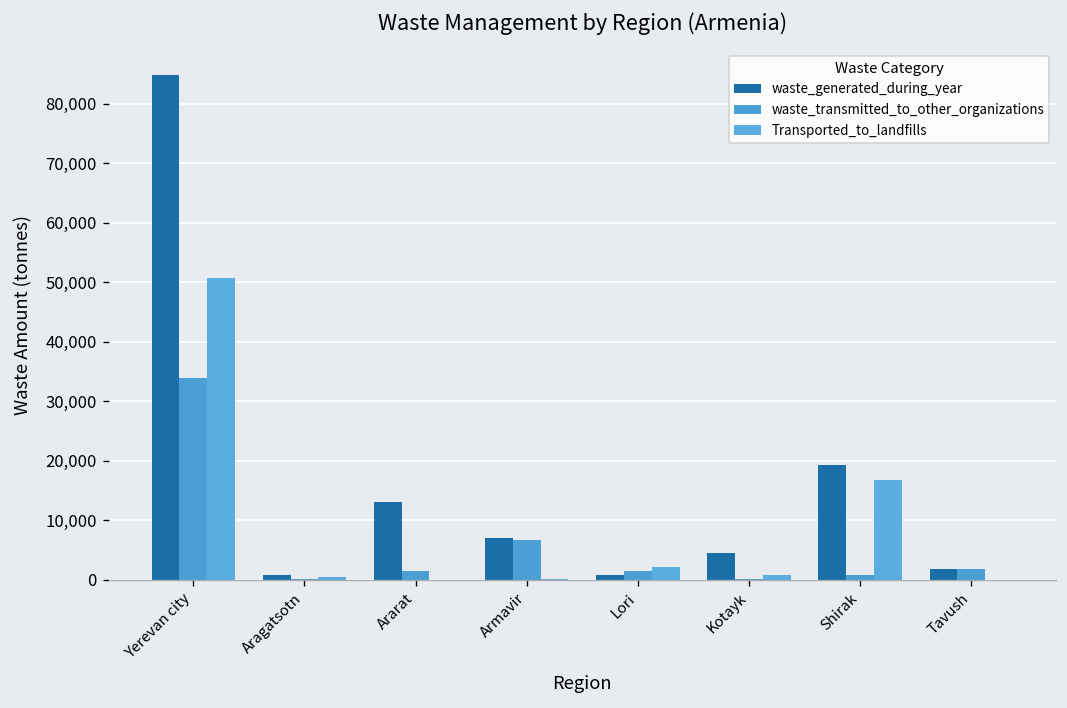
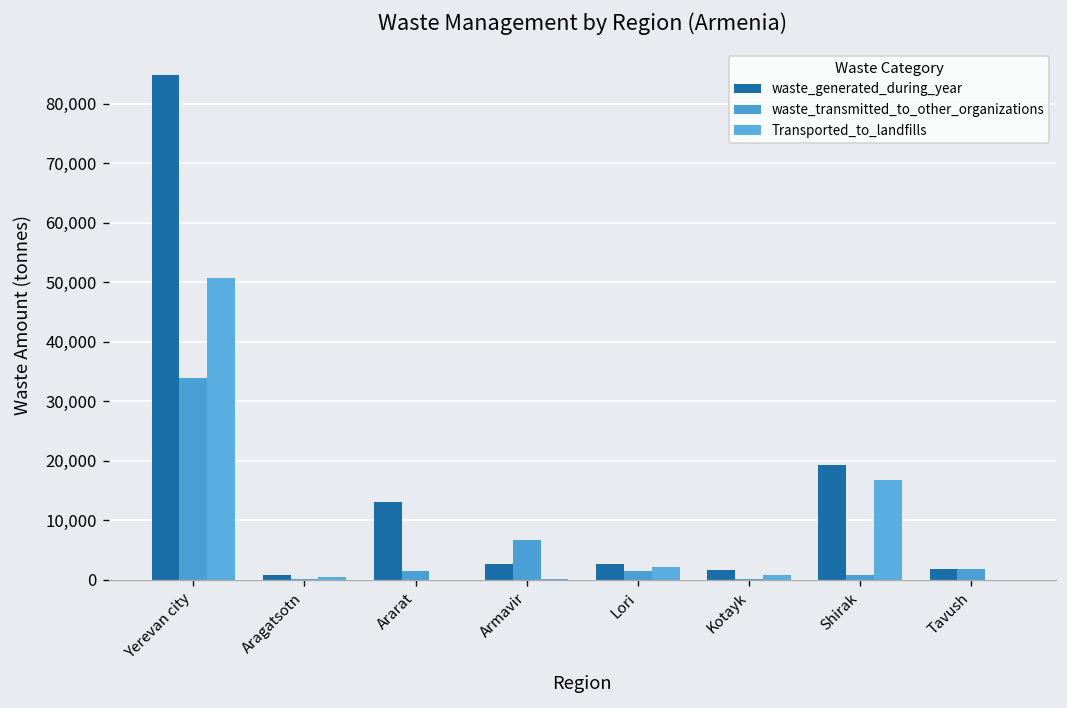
  {
    "waste_generated_during_year": {
      "Yerevan city": "85,000",
      "Aragatsotn": "1,000",
      "Ararat": "13,000",
-     "Armavir": "7,000",
-     "Lori": "1,000",
-     "Kotayk": "4,000",
+     "Armavir": "3,000",
+     "Lori": "3,000",
+     "Kotayk": "2,000",
      "Shirak": "19,000",
      "Tavush": "2,000"
    }
  }
